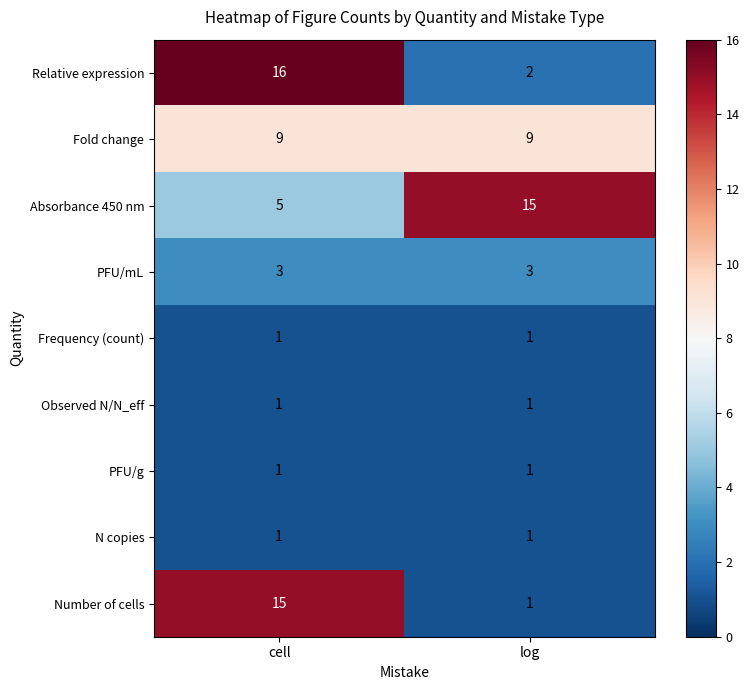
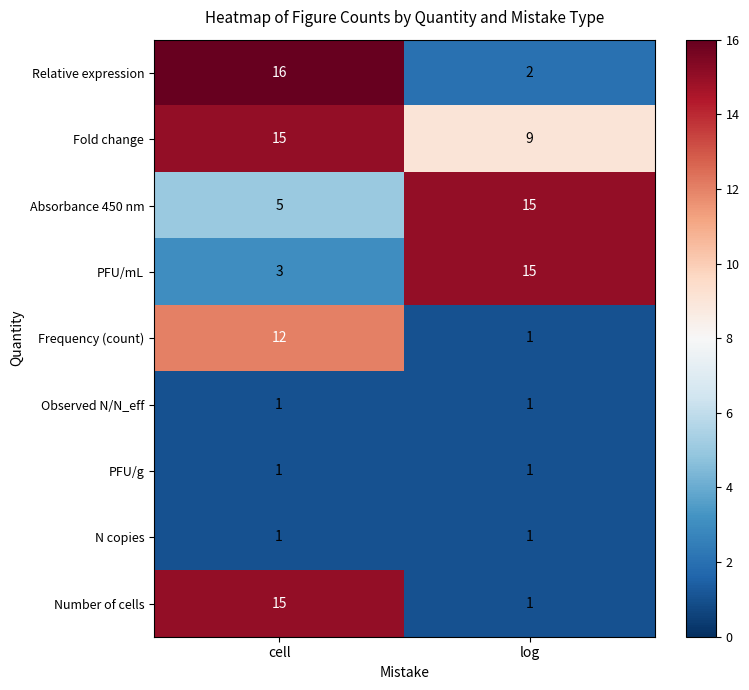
  {
    "Relative expression": {
      "cell": 16,
      "log": 2
    },
    "Fold change": {
-     "cell": 9,
+     "cell": 15,
      "log": 9
    },
    "Absorbance 450 nm": {
      "cell": 5,
      "log": 15
    },
    "PFU/mL": {
      "cell": 3,
-     "log": 3
+     "log": 15
    },
    "Frequency (count)": {
-     "cell": 1,
+     "cell": 12,
      "log": 1
    },
    "Observed N/N_eff": {
      "cell": 1,
      "log": 1
    },
    "PFU/g": {
      "cell": 1,
      "log": 1
    },
    "N copies": {
      "cell": 1,
      "log": 1
    },
    "Number of cells": {
      "cell": 15,
      "log": 1
    }
  }
